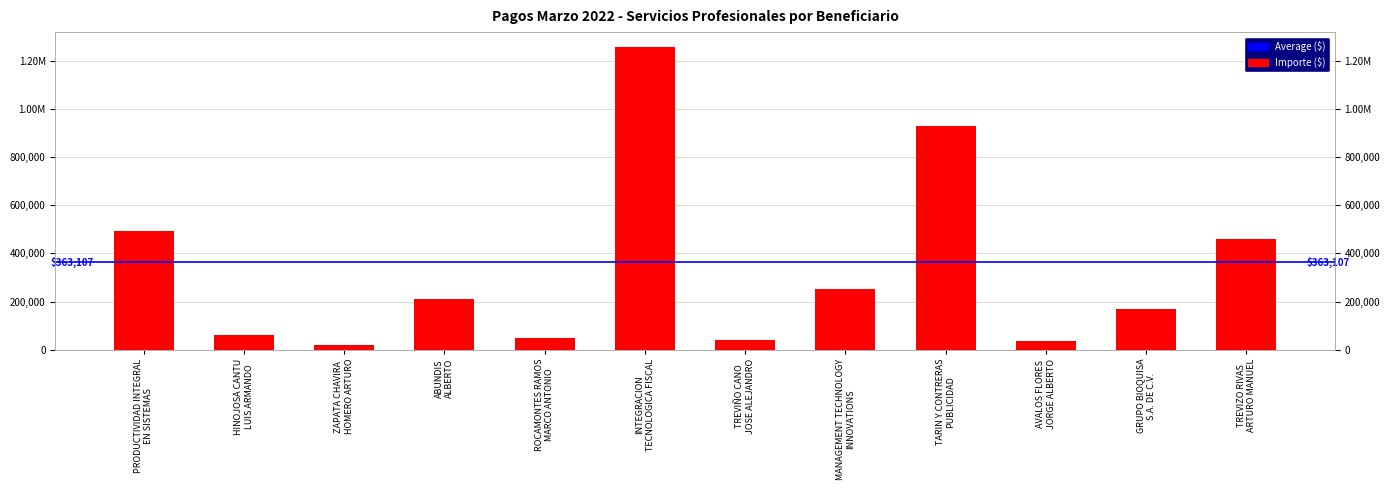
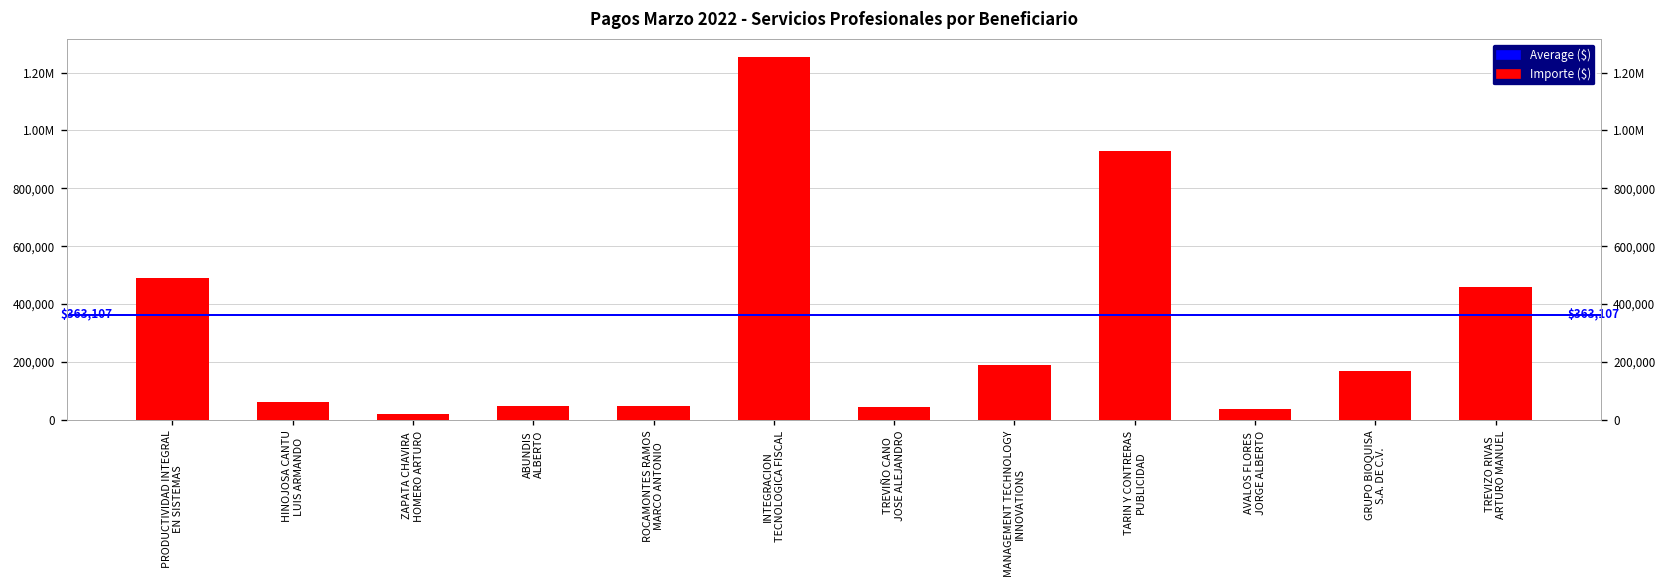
  {
    "PRODUCTIVIDAD INTEGRAL EN SISTEMAS": "490,000",
    "HINOJOSA CANTU LUIS ARMANDO": "60,000",
    "ZAPATA CHAVIRA HOMERO ARTURO": "20,000",
-   "ABUNDIS ALBERTO": "210,000",
+   "ABUNDIS ALBERTO": "50,000",
    "ROCAMONTES RAMOS MARCO ANTONIO": "50,000",
    "INTEGRACION TECNOLOGICA FISCAL": "1,260,000",
    "TREVIÑO CANO JOSE ALEJANDRO": "40,000",
-   "MANAGEMENT TECHNOLOGY INNOVATIONS": "250,000",
+   "MANAGEMENT TECHNOLOGY INNOVATIONS": "190,000",
    "TARIN Y CONTRERAS PUBLICIDAD": "930,000",
    "AVALOS FLORES JORGE ALBERTO": "40,000",
    "GRUPO BIOQUISA S.A. DE C.V.": "170,000",
    "TREVIZO RIVAS ARTURO MANUEL": "460,000"
  }
